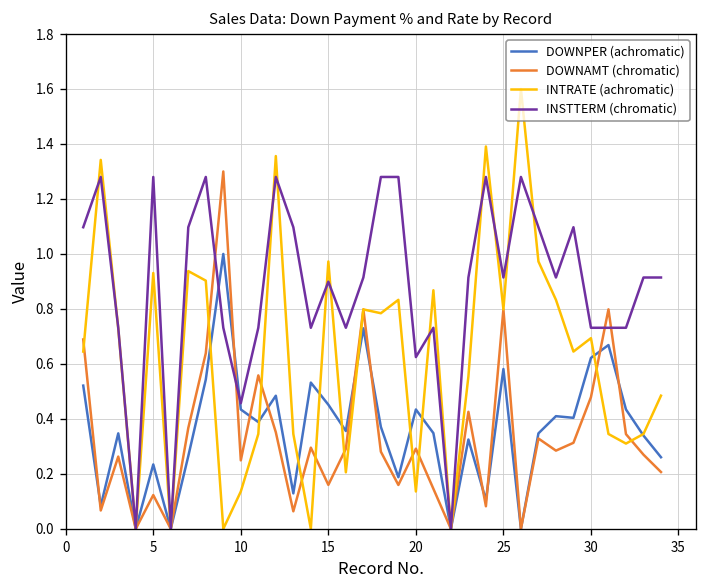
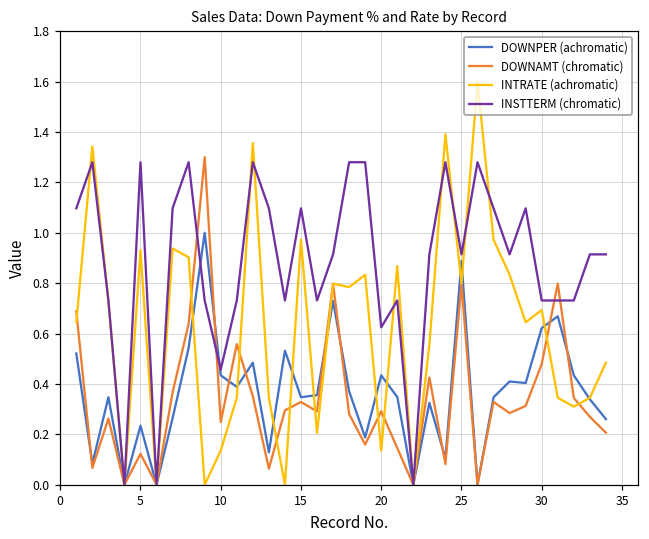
  {
    "DOWNPER (achromatic)": {
      "5": 0.23,
      "10": 0.43,
-     "15": 0.45,
+     "15": 0.35,
      "20": 0.43,
-     "25": 0.58,
+     "25": 0.89,
      "30": 0.62
    },
    "DOWNAMT (chromatic)": {
      "5": 0.12,
      "10": 0.25,
-     "15": 0.16,
+     "15": 0.33,
      "20": 0.29,
      "30": 0.48
    },
    "INTRATE (achromatic)": {
      "5": 0.93,
      "10": 0.14,
      "15": 0.97,
      "20": 0.14,
      "30": 0.69
    },
    "INSTTERM (chromatic)": {
      "5": 1.28,
      "10": 0.46,
-     "15": 0.90,
+     "15": 1.10,
      "20": 0.62,
      "25": 0.91,
      "30": 0.73
    }
  }
